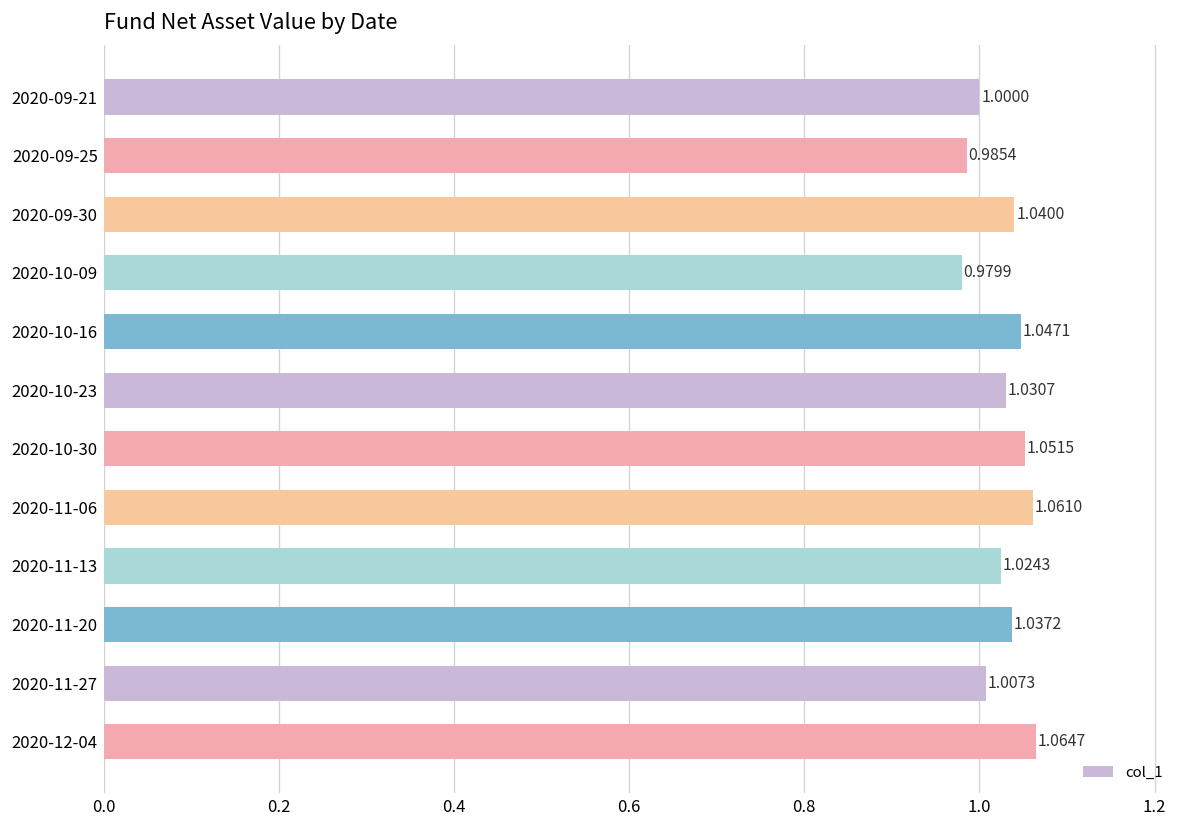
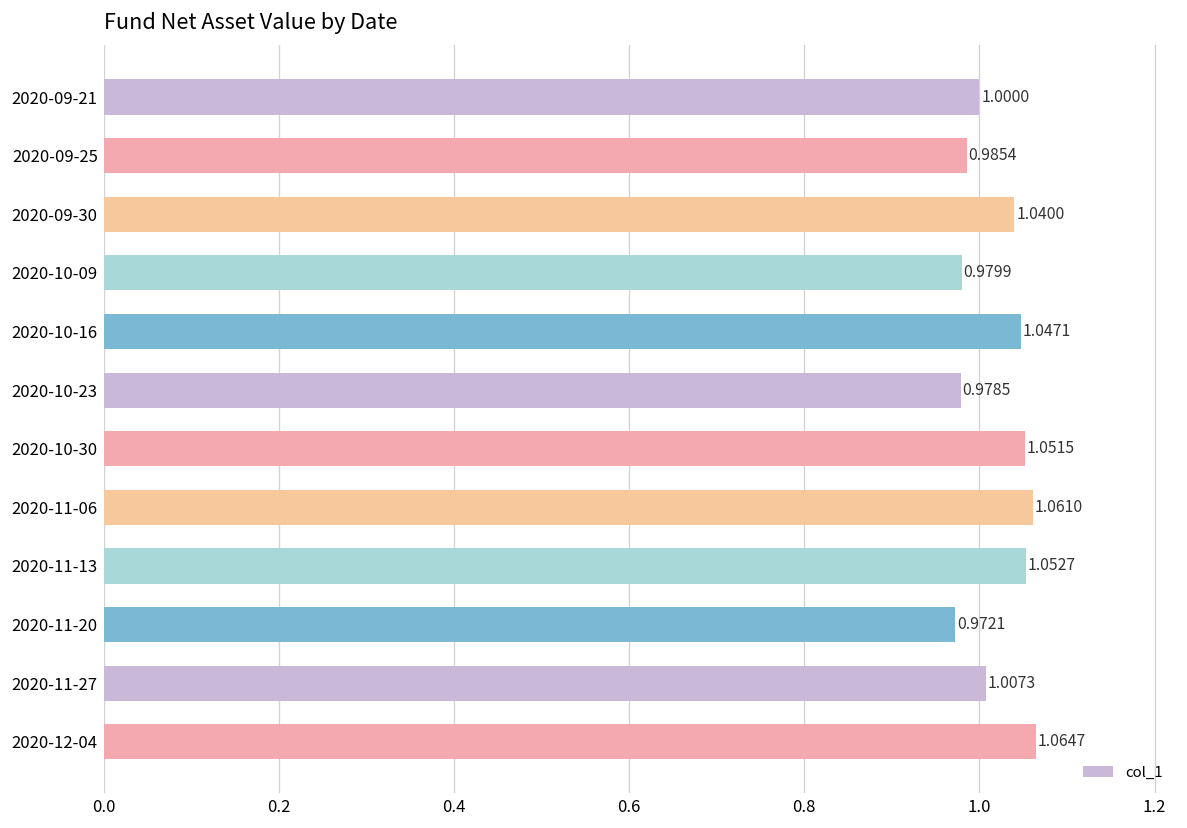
  {
    "2020-09-21": 1.0000,
    "2020-09-25": 0.9854,
    "2020-09-30": 1.0400,
    "2020-10-09": 0.9799,
    "2020-10-16": 1.0471,
-   "2020-10-23": 1.0307,
+   "2020-10-23": 0.9785,
    "2020-10-30": 1.0515,
    "2020-11-06": 1.0610,
-   "2020-11-13": 1.0243,
-   "2020-11-20": 1.0372,
+   "2020-11-13": 1.0527,
+   "2020-11-20": 0.9721,
    "2020-11-27": 1.0073,
    "2020-12-04": 1.0647
  }
